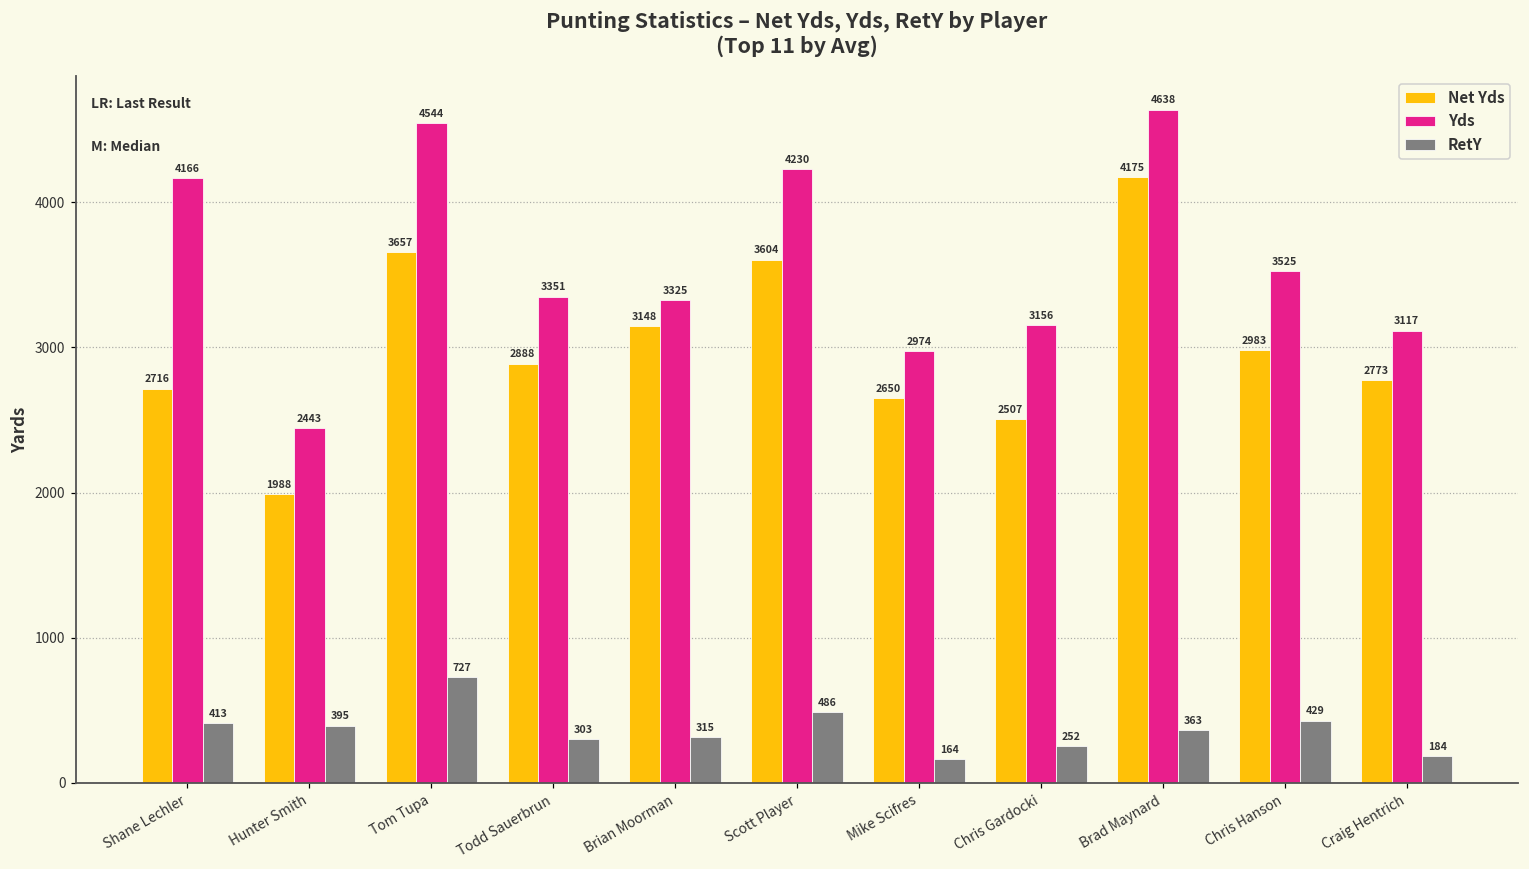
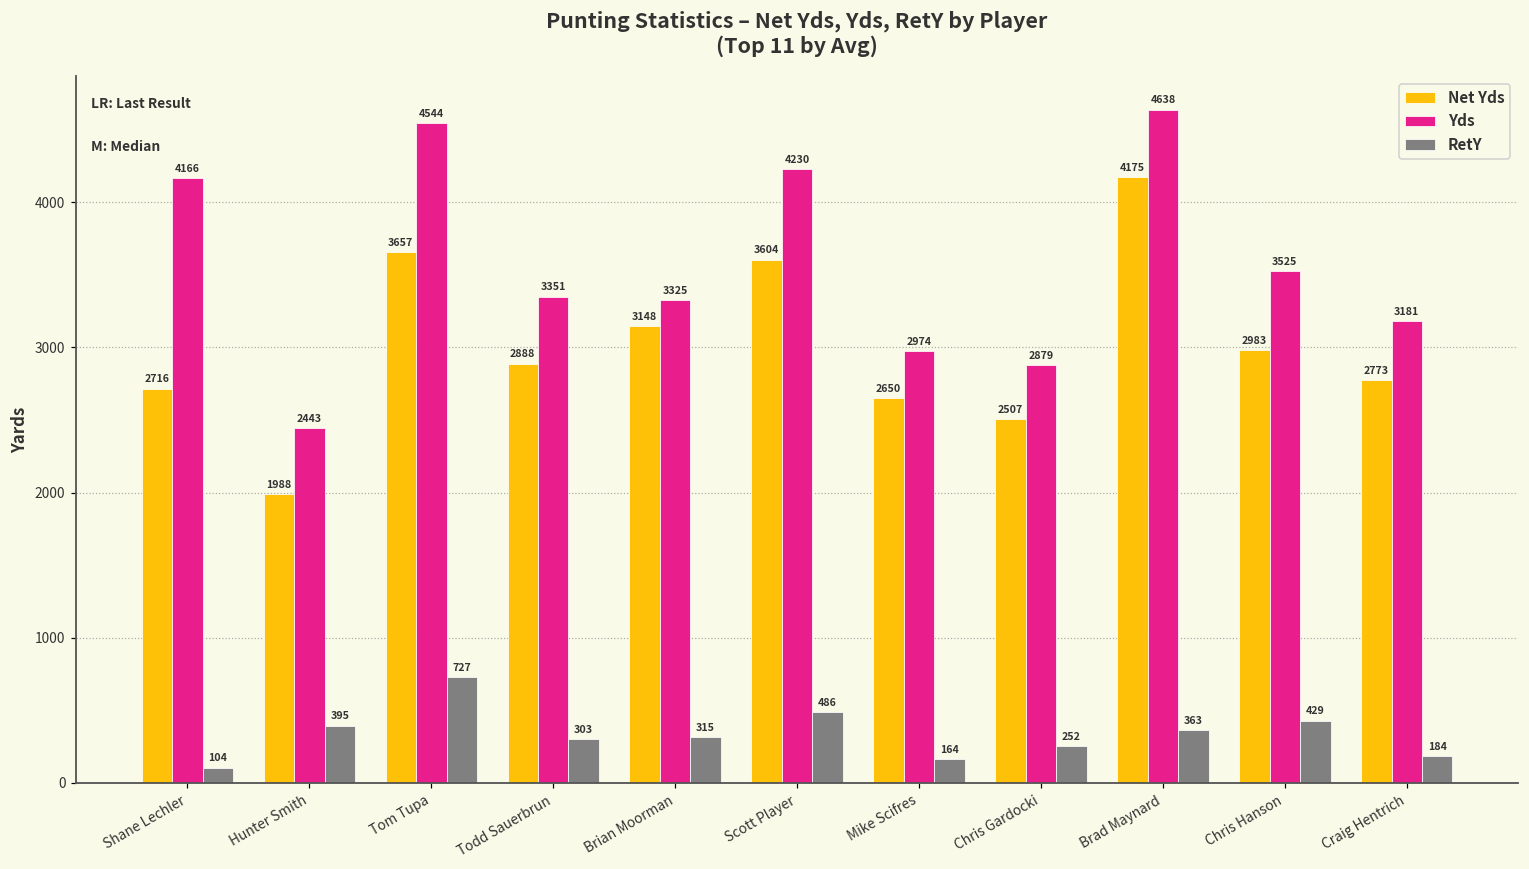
  {
    "Net Yds": {
      "Shane Lechler": 2716,
      "Hunter Smith": 1988,
      "Tom Tupa": 3657,
      "Todd Sauerbrun": 2888,
      "Brian Moorman": 3148,
      "Scott Player": 3604,
      "Mike Scifres": 2650,
      "Chris Gardocki": 2507,
      "Brad Maynard": 4175,
      "Chris Hanson": 2983,
      "Craig Hentrich": 2773
    },
    "Yds": {
      "Shane Lechler": 4166,
      "Hunter Smith": 2443,
      "Tom Tupa": 4544,
      "Todd Sauerbrun": 3351,
      "Brian Moorman": 3325,
      "Scott Player": 4230,
      "Mike Scifres": 2974,
-     "Chris Gardocki": 3156,
+     "Chris Gardocki": 2879,
      "Brad Maynard": 4638,
      "Chris Hanson": 3525,
-     "Craig Hentrich": 3117
+     "Craig Hentrich": 3181
    },
    "RetY": {
-     "Shane Lechler": 413,
+     "Shane Lechler": 104,
      "Hunter Smith": 395,
      "Tom Tupa": 727,
      "Todd Sauerbrun": 303,
      "Brian Moorman": 315,
      "Scott Player": 486,
      "Mike Scifres": 164,
      "Chris Gardocki": 252,
      "Brad Maynard": 363,
      "Chris Hanson": 429,
      "Craig Hentrich": 184
    }
  }
